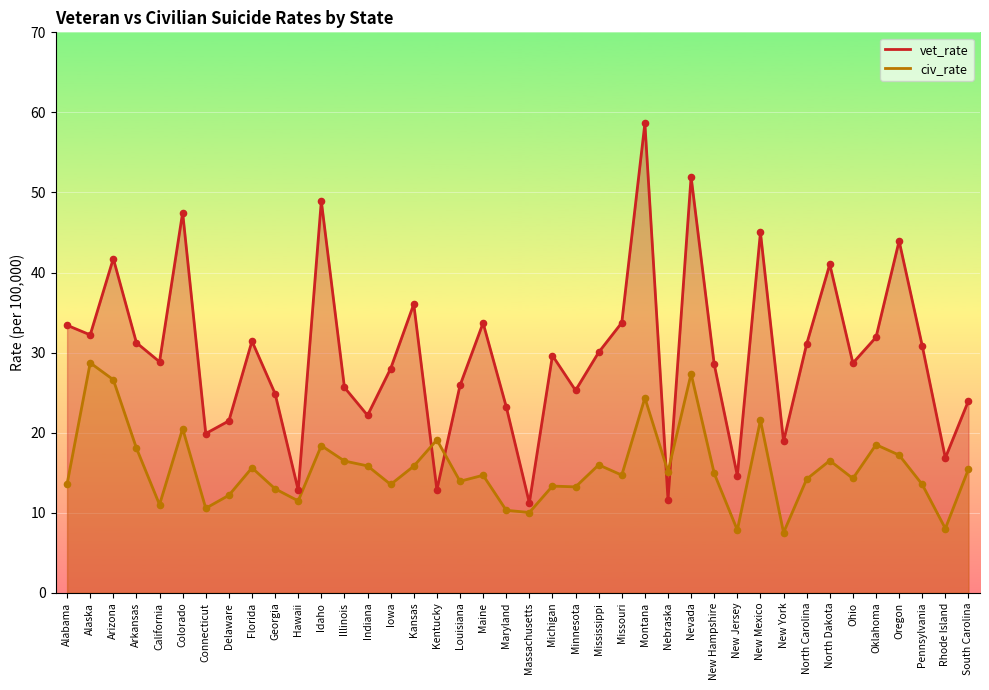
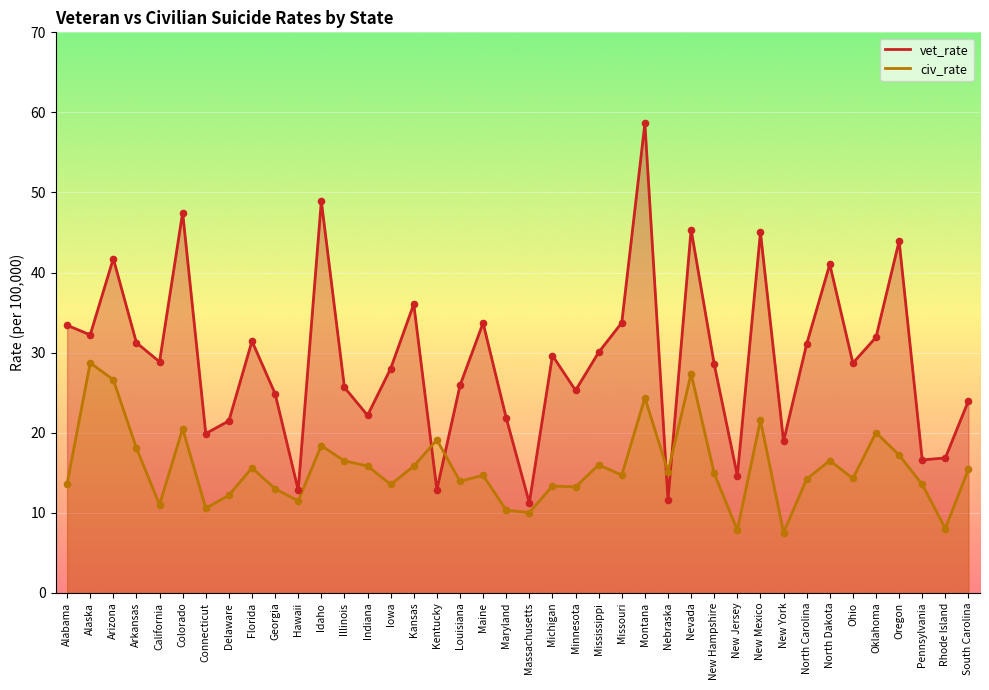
  {
    "vet_rate": {
      "Alabama": 33,
      "Alaska": 32,
      "Arizona": 42,
      "Arkansas": 31,
      "California": 29,
      "Colorado": 48,
      "Connecticut": 20,
      "Delaware": 21,
      "Florida": 31,
      "Georgia": 25,
      "Hawaii": 13,
      "Idaho": 49,
      "Illinois": 26,
      "Indiana": 22,
      "Iowa": 28,
      "Kansas": 36,
      "Kentucky": 13,
      "Louisiana": 26,
      "Maine": 34,
-     "Maryland": 23,
+     "Maryland": 22,
      "Massachusetts": 11,
      "Michigan": 30,
      "Minnesota": 25,
      "Mississippi": 30,
      "Missouri": 34,
      "Montana": 59,
      "Nebraska": 12,
-     "Nevada": 52,
+     "Nevada": 45,
      "New Hampshire": 29,
      "New Jersey": 15,
      "New Mexico": 45,
      "New York": 19,
      "North Carolina": 31,
      "North Dakota": 41,
      "Ohio": 29,
      "Oklahoma": 32,
      "Oregon": 44,
-     "Pennsylvania": 31,
+     "Pennsylvania": 17,
      "Rhode Island": 17,
      "South Carolina": 24
    },
    "civ_rate": {
      "Alabama": 14,
      "Alaska": 29,
      "Arizona": 27,
      "Arkansas": 18,
      "California": 11,
      "Colorado": 21,
      "Connecticut": 11,
      "Delaware": 12,
      "Florida": 16,
      "Georgia": 13,
      "Hawaii": 11,
      "Idaho": 18,
      "Illinois": 16,
      "Indiana": 16,
      "Iowa": 14,
      "Kansas": 16,
      "Kentucky": 19,
      "Louisiana": 14,
      "Maine": 15,
      "Maryland": 10,
      "Massachusetts": 10,
      "Michigan": 13,
      "Minnesota": 13,
      "Mississippi": 16,
      "Missouri": 15,
      "Montana": 24,
      "Nebraska": 15,
      "Nevada": 27,
      "New Hampshire": 15,
      "New Jersey": 8,
      "New Mexico": 22,
      "New York": 8,
      "North Carolina": 14,
      "North Dakota": 17,
      "Ohio": 14,
-     "Oklahoma": 19,
+     "Oklahoma": 20,
      "Oregon": 17,
      "Pennsylvania": 14,
      "Rhode Island": 8,
      "South Carolina": 15
    }
  }
